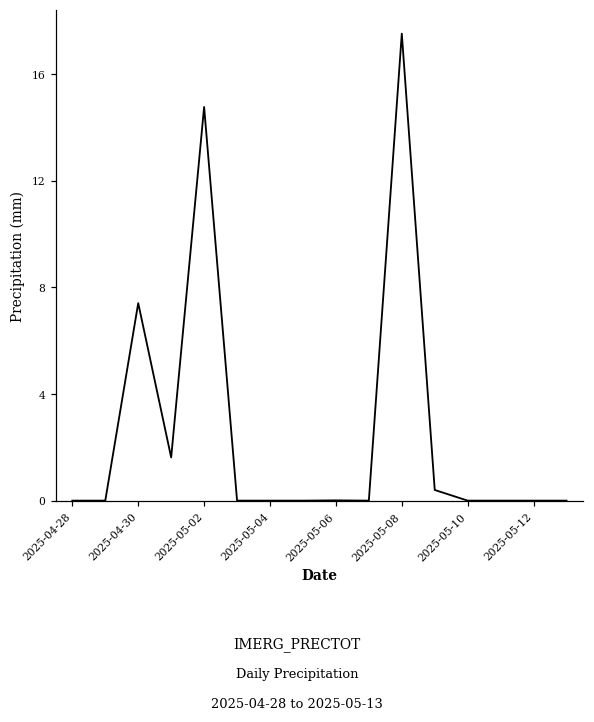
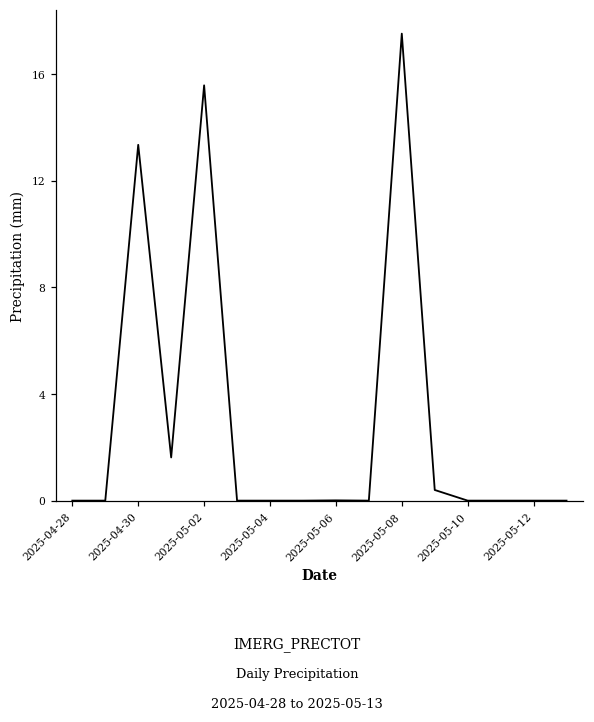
  {
    "2025-04-28": 0.0,
-   "2025-04-30": 7.4,
-   "2025-05-02": 14.8,
+   "2025-04-30": 13.4,
+   "2025-05-02": 15.6,
    "2025-05-04": 0.0,
    "2025-05-06": 0.0,
    "2025-05-08": 17.5,
    "2025-05-10": 0.0,
    "2025-05-12": 0.0
  }
